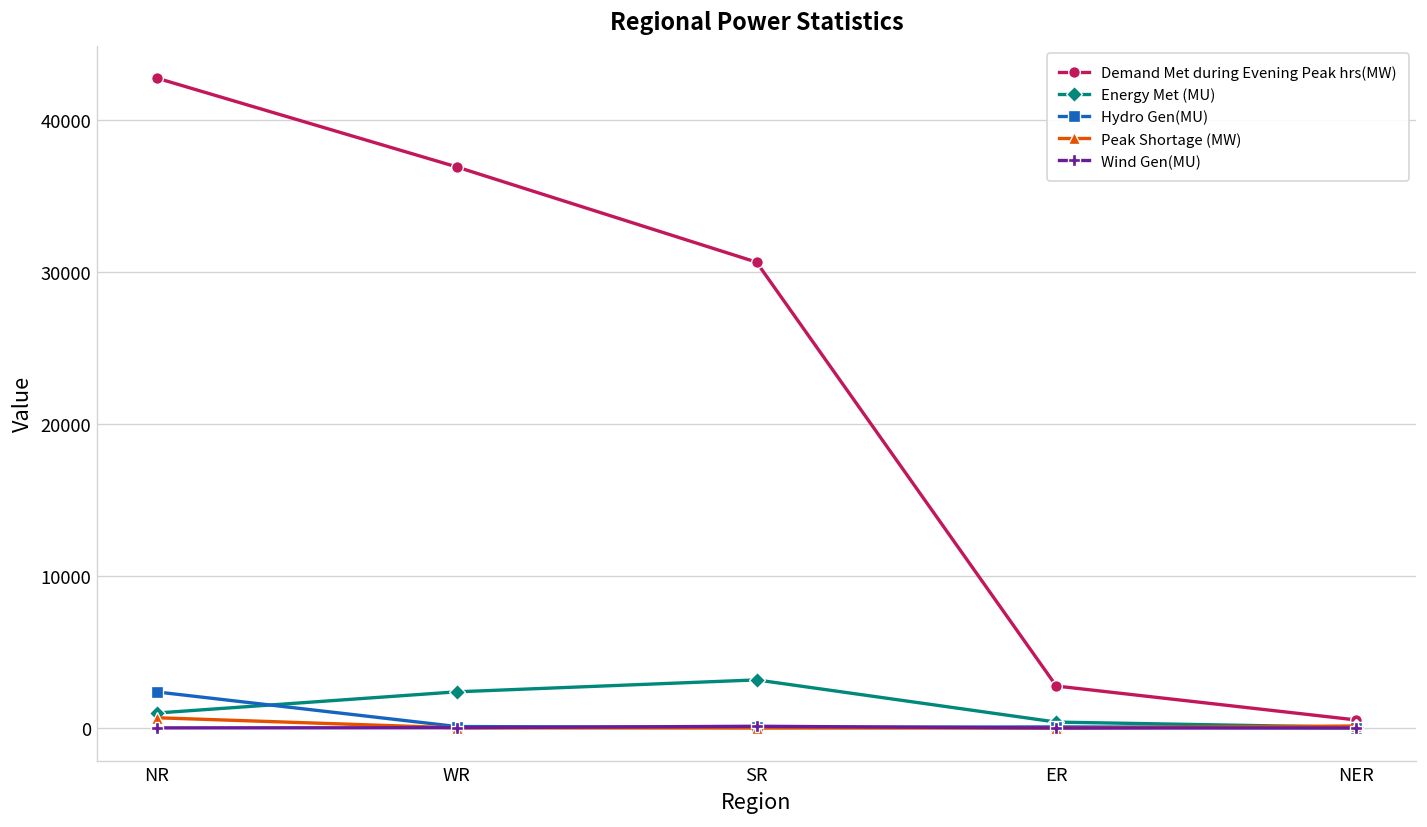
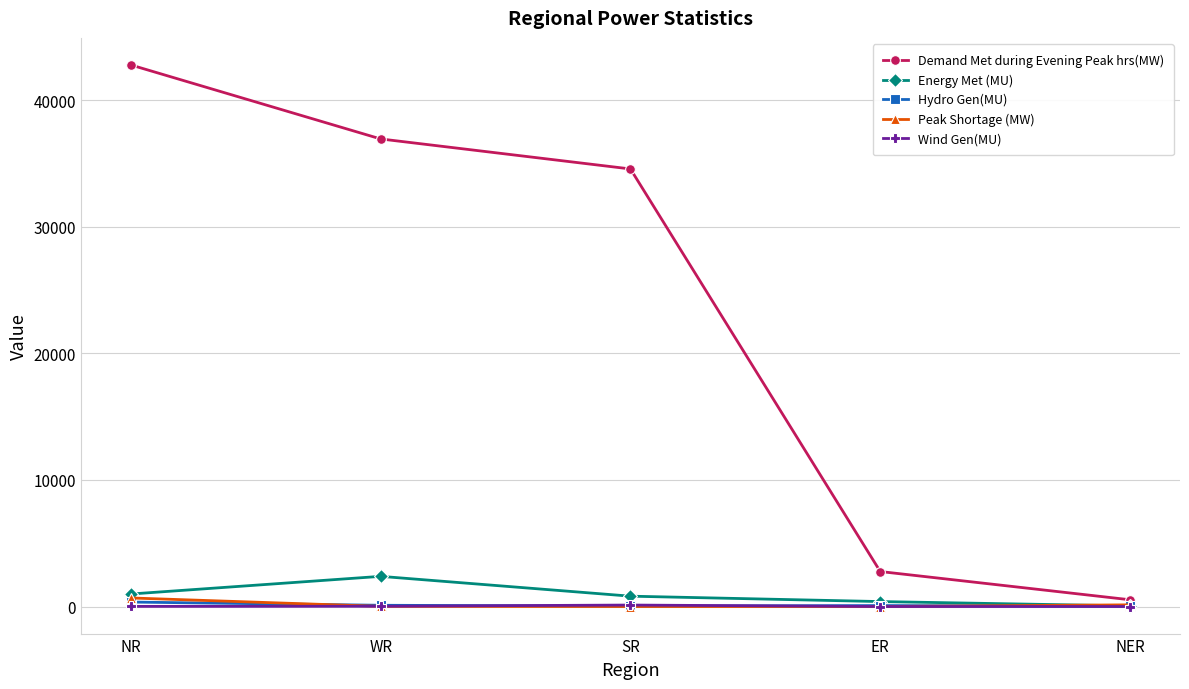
  {
    "Demand Met during Evening Peak hrs(MW)": {
      "NR": 42800,
      "WR": 36900,
-     "SR": 30700,
+     "SR": 34600,
      "ER": 2800,
      "NER": 500
    },
    "Energy Met (MU)": {
      "NR": 1000,
      "WR": 2400,
-     "SR": 3200,
+     "SR": 800,
      "ER": 400
    },
    "Hydro Gen(MU)": {
-     "NR": 2400
+     "NR": 400
    },
    "Peak Shortage (MW)": {
      "NR": 700
    },
    "Wind Gen(MU)": {
      "NR": 0
    }
  }
